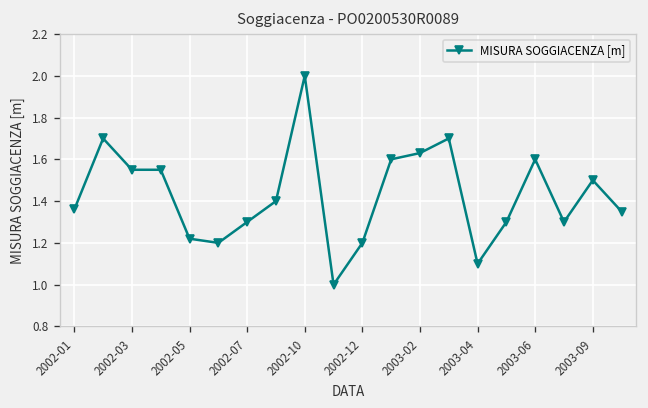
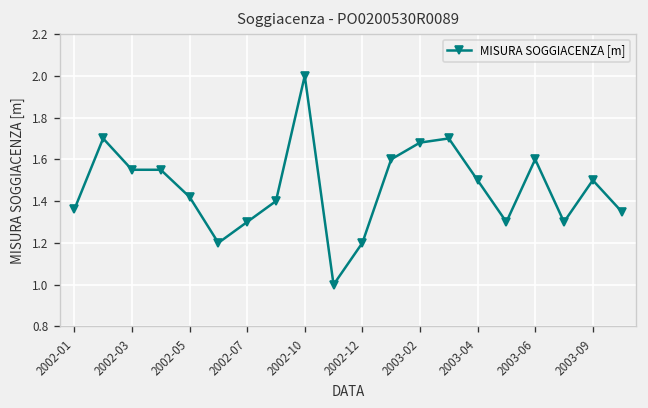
  {
    "2002-01": 1.36,
    "2002-03": 1.55,
-   "2002-05": 1.22,
+   "2002-05": 1.42,
    "2002-07": 1.30,
    "2002-10": 2.00,
    "2002-12": 1.20,
-   "2003-02": 1.63,
-   "2003-04": 1.1,
+   "2003-02": 1.68,
+   "2003-04": 1.5,
    "2003-06": 1.60,
    "2003-09": 1.50
  }
